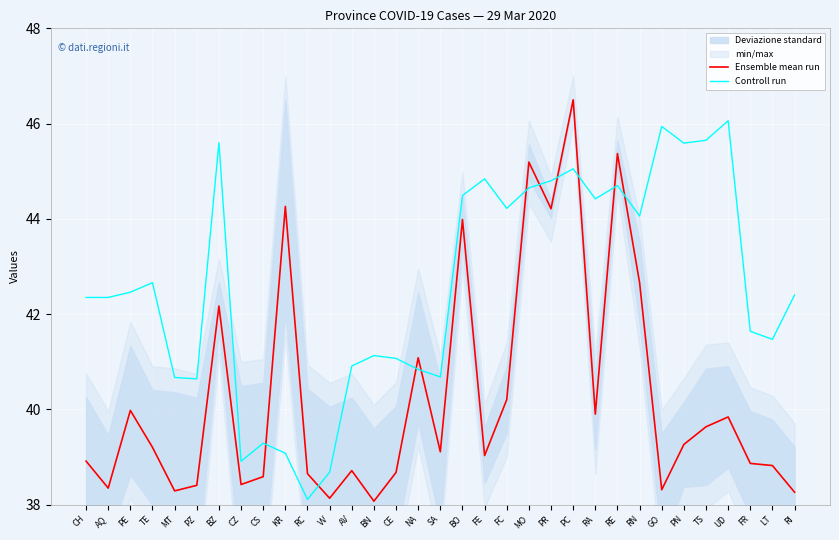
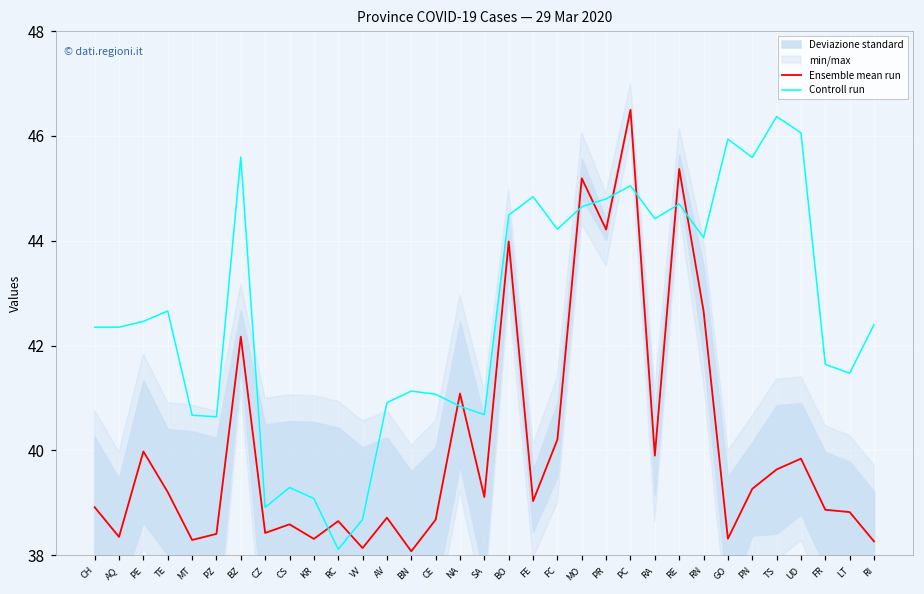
  {
    "Ensemble mean run": {
      "CH": 38.9,
      "AQ": 38.3,
      "PE": 40.0,
      "TE": 39.2,
      "MT": 38.3,
      "PZ": 38.4,
      "BZ": 42.2,
      "CZ": 38.4,
      "CS": 38.6,
-     "KR": 44.3,
+     "KR": 38.3,
      "RC": 38.6,
      "VV": 38.1,
      "AV": 38.7,
      "BN": 38.1,
      "CE": 38.7,
      "NA": 41.1,
      "SA": 39.1,
      "BO": 44.0,
      "FE": 39.0,
      "FC": 40.2,
      "MO": 45.2,
      "PR": 44.2,
      "RA": 39.9,
      "RE": 45.4,
      "RN": 42.7,
      "GO": 38.3,
      "PN": 39.3,
      "TS": 39.6,
      "UD": 39.8,
      "FR": 38.9,
      "LT": 38.8,
      "RI": 38.3
    },
    "Controll run": {
      "CH": 42.4,
      "AQ": 42.4,
      "PE": 42.5,
      "TE": 42.7,
      "MT": 40.7,
      "PZ": 40.6,
      "BZ": 45.6,
      "CZ": 38.9,
      "CS": 39.3,
      "KR": 39.1,
      "RC": 38.1,
      "VV": 38.7,
      "AV": 40.9,
      "BN": 41.1,
      "CE": 41.1,
      "NA": 40.8,
      "FE": 44.8,
      "FC": 44.2,
      "MO": 44.7,
      "PR": 44.8,
      "PC": 45.1,
      "RA": 44.4,
      "RE": 44.7,
      "GO": 45.9,
      "PN": 45.6,
-     "TS": 45.7,
+     "TS": 46.4,
      "UD": 46.1,
      "FR": 41.6,
      "LT": 41.5,
      "RI": 42.4
    }
  }
